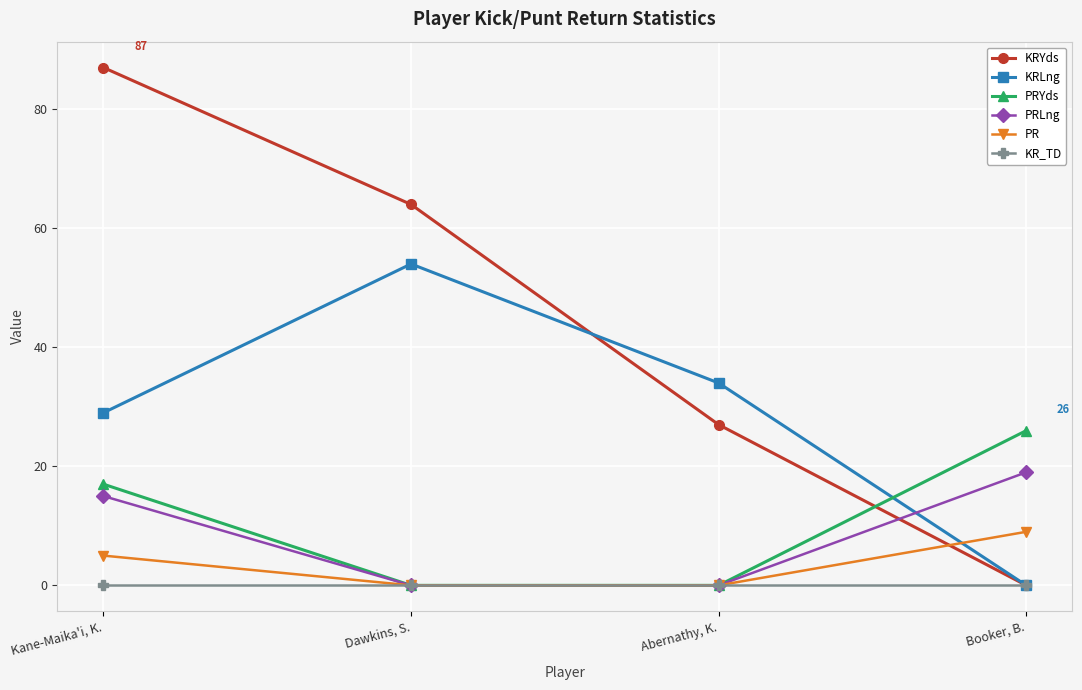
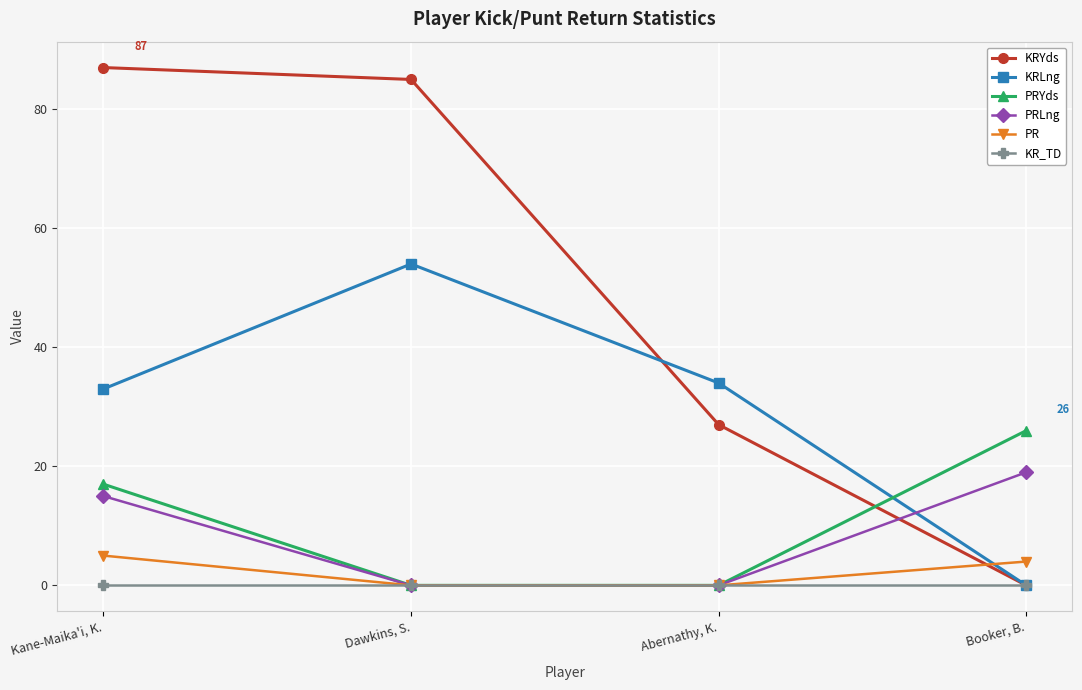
  {
    "KRYds": {
      "Kane-Maika'i, K.": 87,
-     "Dawkins, S.": 64,
+     "Dawkins, S.": 85,
      "Abernathy, K.": 27
    },
    "KRLng": {
-     "Kane-Maika'i, K.": 29,
+     "Kane-Maika'i, K.": 33,
      "Dawkins, S.": 54,
      "Abernathy, K.": 34
    },
    "PRYds": {
      "Kane-Maika'i, K.": 17,
      "Booker, B.": 26
    },
    "PRLng": {
      "Kane-Maika'i, K.": 15,
      "Booker, B.": 19
    },
    "PR": {
      "Kane-Maika'i, K.": 5,
-     "Booker, B.": 9
+     "Booker, B.": 4
    },
    "KR_TD": {
      "Kane-Maika'i, K.": 0
    }
  }
